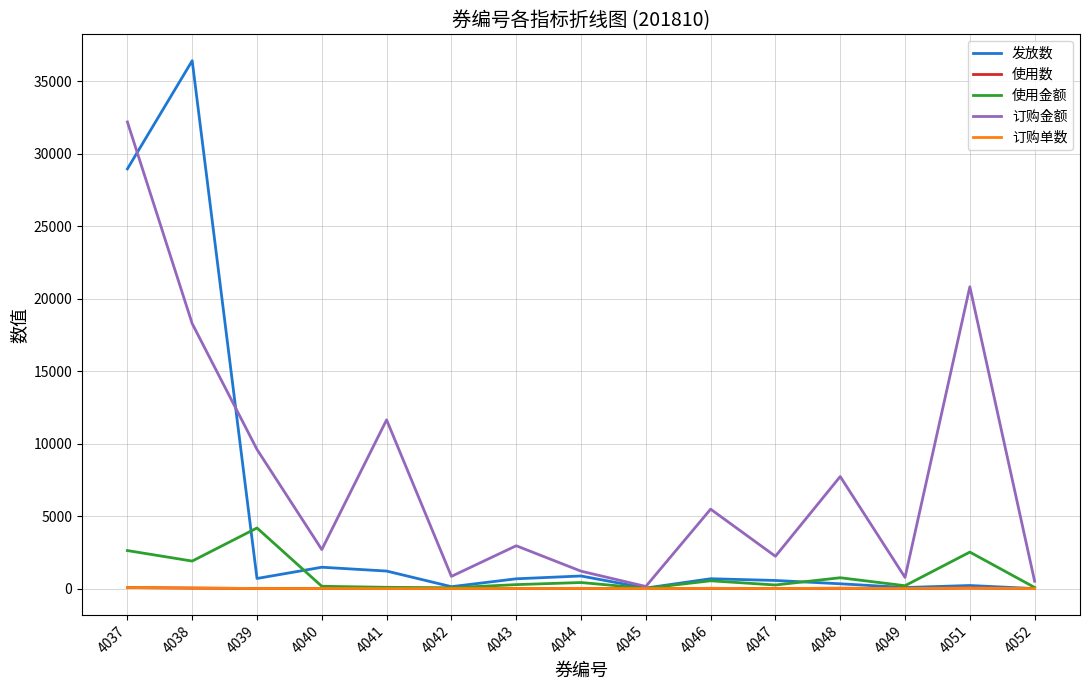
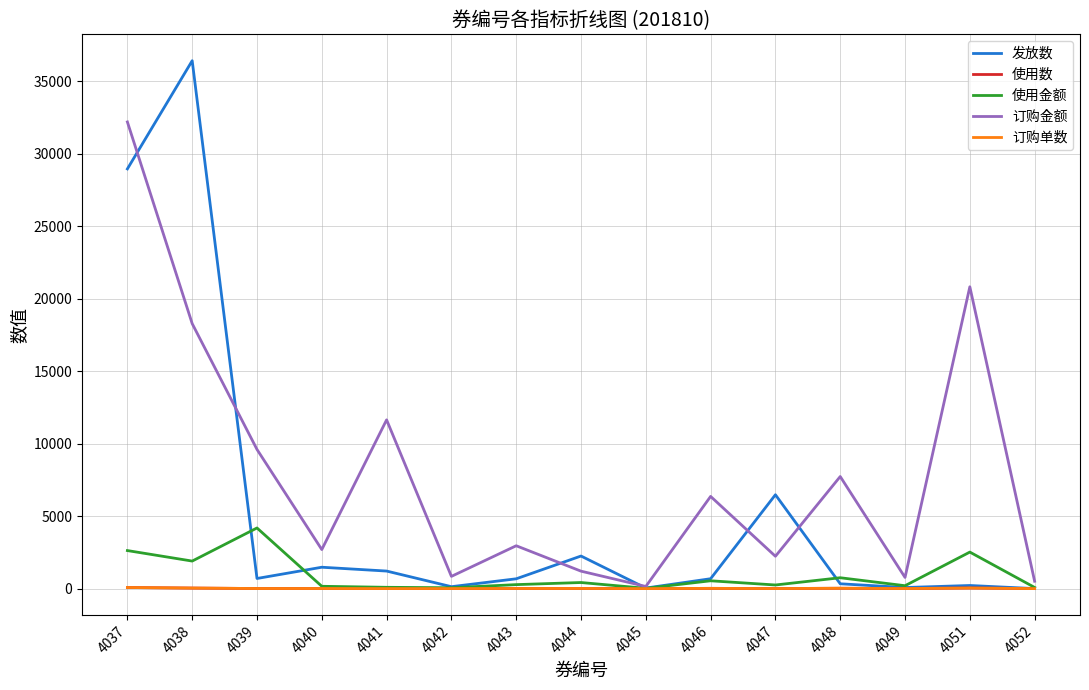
  {
    "发放数": {
      "4037": 29000,
      "4038": 36400,
      "4039": 700,
      "4040": 1500,
      "4041": 1200,
      "4043": 700,
-     "4044": 900,
-     "4047": 600,
+     "4044": 2200,
+     "4047": 6500,
      "4048": 300
    },
    "订购单数": {
      "4037": 100,
      "4038": 0,
      "4039": 0,
      "4043": 0,
      "4044": 0,
      "4046": 0,
      "4047": 0,
      "4048": 0
    },
    "使用金额": {
      "4037": 2600,
      "4038": 1900,
      "4039": 4200,
      "4043": 300,
      "4044": 400,
      "4047": 300,
      "4048": 800,
      "4051": 2500
    },
    "订购金额": {
      "4037": 32200,
      "4038": 18300,
      "4039": 9600,
      "4040": 2700,
      "4041": 11600,
      "4042": 800,
      "4043": 3000,
      "4044": 1200,
-     "4046": 5500,
+     "4046": 6400,
      "4047": 2200,
      "4048": 7700,
      "4049": 800,
      "4051": 20800,
      "4052": 500
    }
  }
